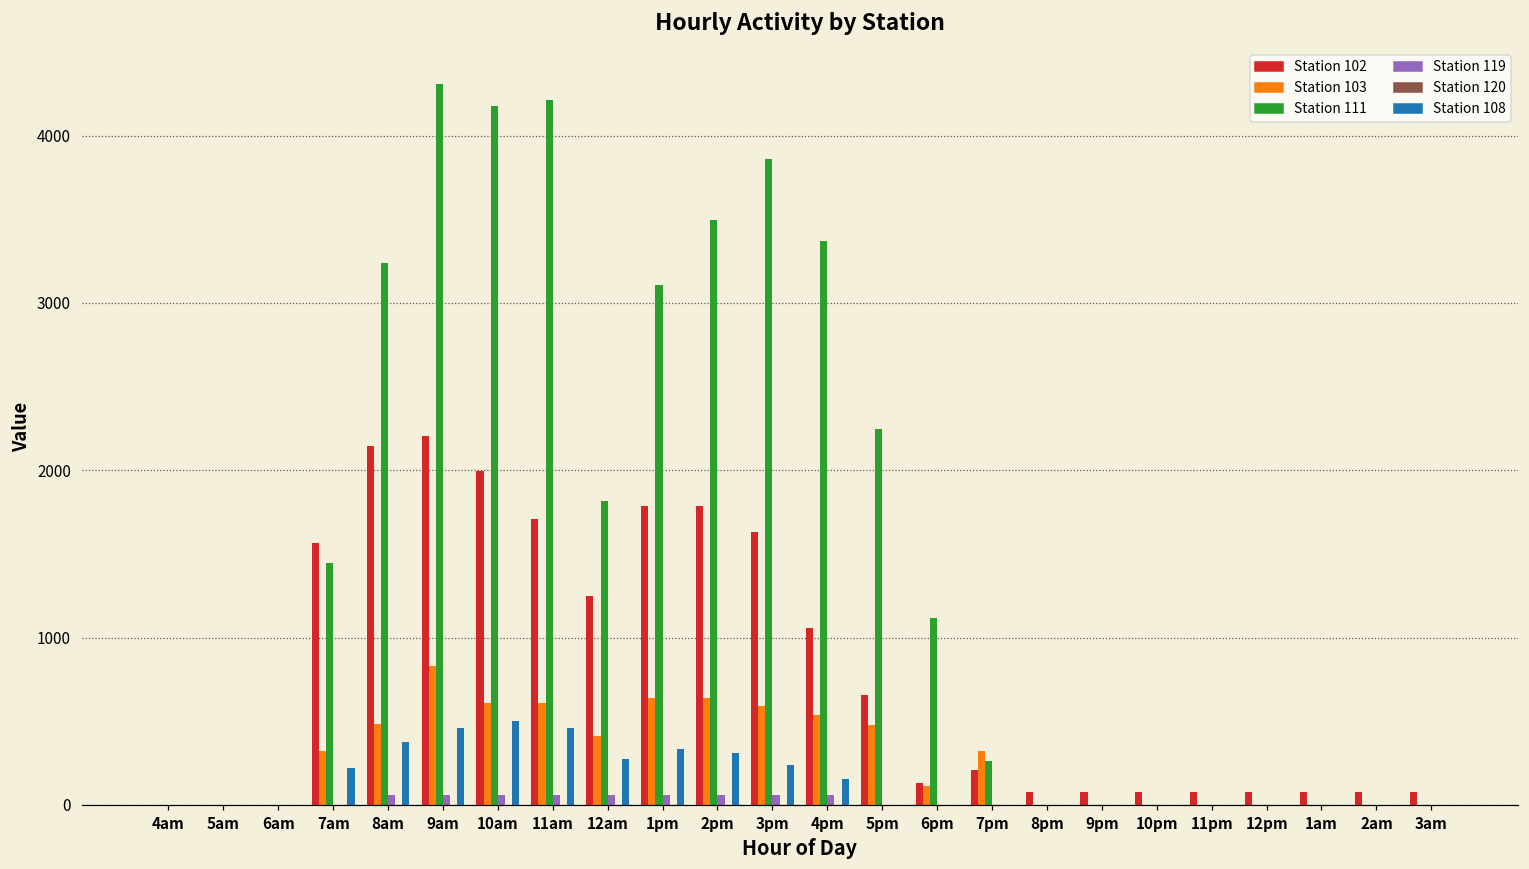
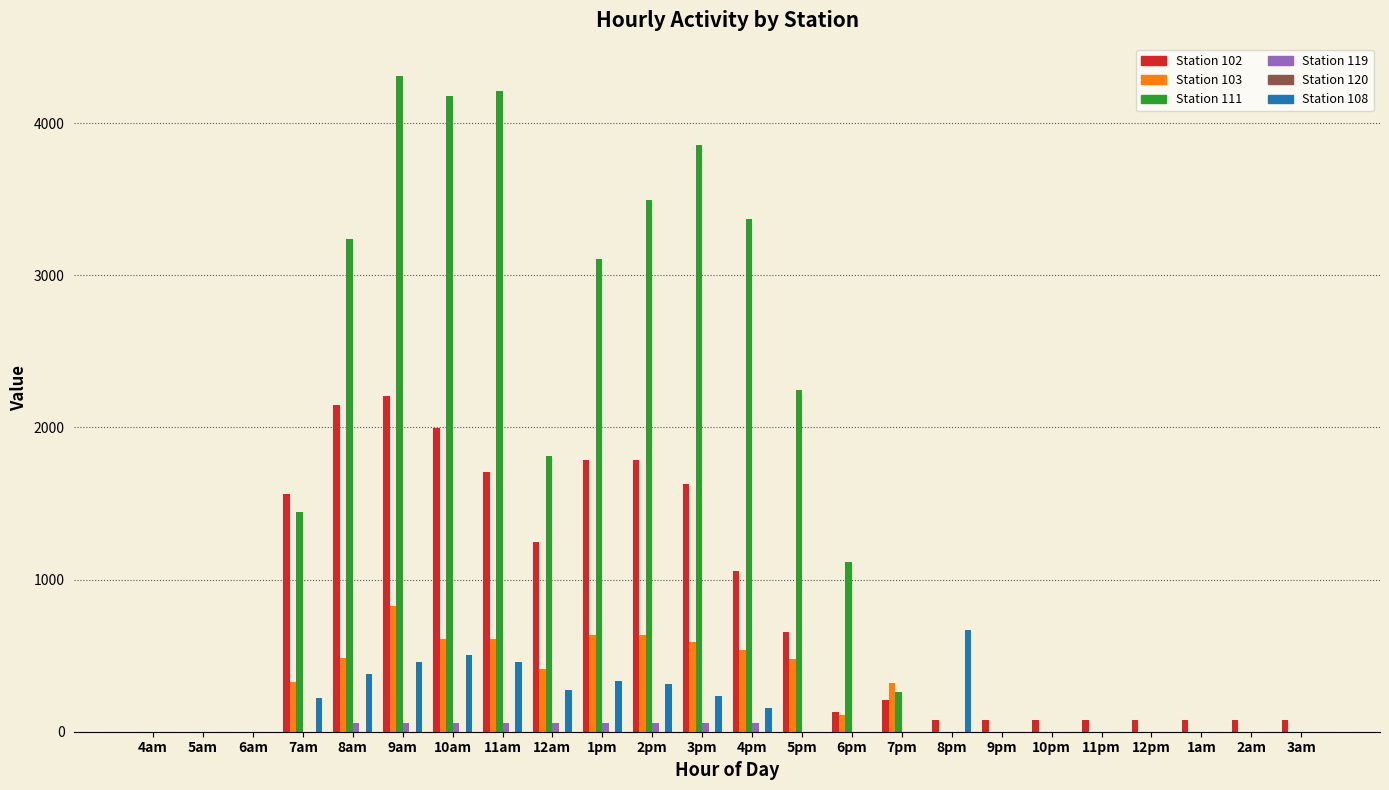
  {
    "Station 102": {
      "4am": 0,
      "5am": 0,
      "6am": 0,
      "7am": 1560,
      "8am": 2150,
      "9am": 2210,
      "10am": 2000,
      "11am": 1710,
      "12am": 1250,
      "1pm": 1790,
      "2pm": 1790,
      "3pm": 1630,
      "4pm": 1060,
      "5pm": 660,
      "6pm": 130,
      "7pm": 210,
      "8pm": 80,
      "9pm": 80,
      "10pm": 80,
      "11pm": 80,
      "12pm": 80,
      "1am": 80,
      "2am": 80,
      "3am": 80
    },
    "Station 103": {
      "4am": 0,
      "5am": 0,
      "6am": 0,
      "7am": 320,
      "8am": 490,
      "9am": 830,
      "10am": 610,
      "11am": 610,
      "12am": 410,
      "1pm": 640,
      "2pm": 640,
      "3pm": 590,
      "4pm": 530,
      "5pm": 480,
      "6pm": 110,
      "7pm": 320,
      "8pm": 0,
      "9pm": 0,
      "10pm": 0,
      "11pm": 0,
      "12pm": 0,
      "1am": 0,
      "2am": 0,
      "3am": 0
    },
    "Station 111": {
      "4am": 0,
      "5am": 0,
      "6am": 0,
      "7am": 1440,
      "8am": 3240,
      "9am": 4310,
      "10am": 4180,
      "11am": 4210,
      "12am": 1810,
      "1pm": 3110,
      "2pm": 3490,
      "3pm": 3860,
      "4pm": 3370,
      "5pm": 2240,
      "6pm": 1120,
      "7pm": 260,
      "8pm": 0,
      "9pm": 0,
      "10pm": 0,
      "11pm": 0,
      "12pm": 0,
      "1am": 0,
      "2am": 0,
      "3am": 0
    },
    "Station 119": {
      "4am": 0,
      "5am": 0,
      "6am": 0,
      "7am": 0,
      "8am": 60,
      "9am": 60,
      "10am": 60,
      "11am": 60,
      "12am": 60,
      "1pm": 60,
      "2pm": 60,
      "3pm": 60,
      "4pm": 60,
      "5pm": 0,
      "6pm": 0,
      "7pm": 0,
      "8pm": 0,
      "9pm": 0,
      "10pm": 0,
      "11pm": 0,
      "12pm": 0,
      "1am": 0,
      "2am": 0,
      "3am": 0
    },
    "Station 120": {
      "4am": 0,
      "5am": 0,
      "6am": 0,
      "7am": 0,
      "8am": 0,
      "9am": 0,
      "10am": 0,
      "11am": 0,
      "12am": 0,
      "1pm": 0,
      "2pm": 0,
      "3pm": 0,
      "4pm": 0,
      "5pm": 0,
      "6pm": 0,
      "7pm": 0,
      "8pm": 0,
      "9pm": 0,
      "10pm": 0,
      "11pm": 0,
      "12pm": 0,
      "1am": 0,
      "2am": 0,
      "3am": 0
    },
    "Station 108": {
      "4am": 0,
      "5am": 0,
      "6am": 0,
      "7am": 220,
      "8am": 380,
      "9am": 460,
      "10am": 500,
      "11am": 460,
      "12am": 270,
      "1pm": 340,
      "2pm": 310,
      "3pm": 240,
      "4pm": 150,
      "5pm": 0,
      "6pm": 0,
      "7pm": 0,
-     "8pm": 0,
+     "8pm": 670,
      "9pm": 0,
      "10pm": 0,
      "11pm": 0,
      "12pm": 0,
      "1am": 0,
      "2am": 0,
      "3am": 0
    }
  }
